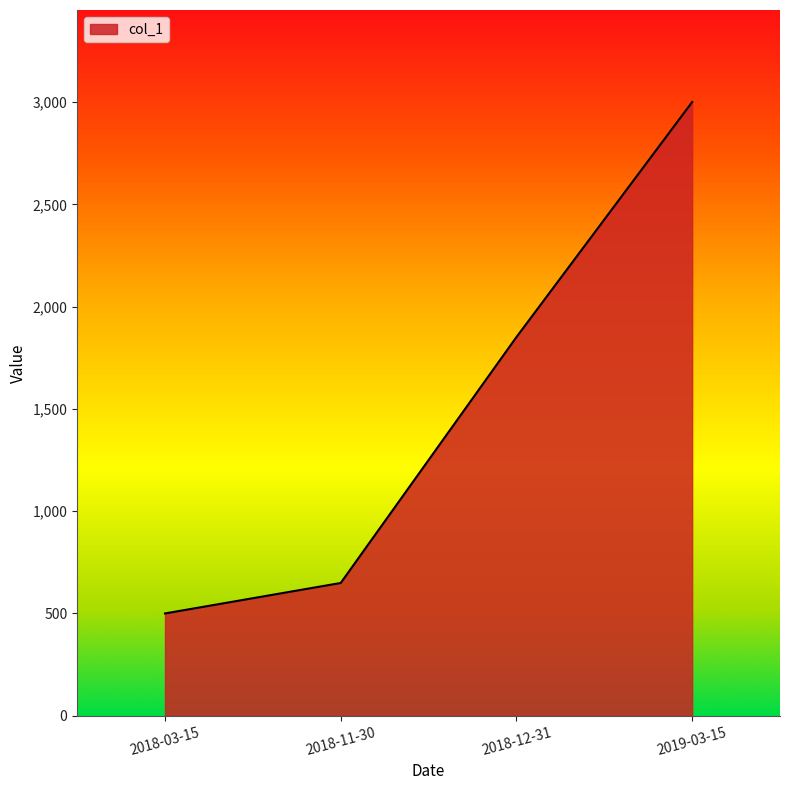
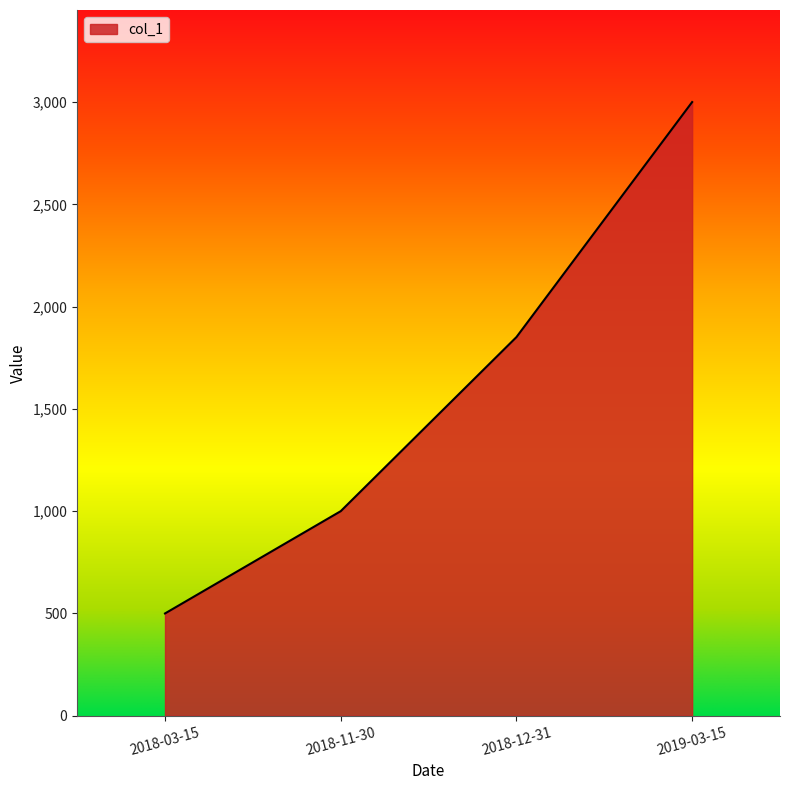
  {
    "2018-03-15": "500",
-   "2018-11-30": "650",
+   "2018-11-30": "1,000",
    "2018-12-31": "1,850",
    "2019-03-15": "3,000"
  }
